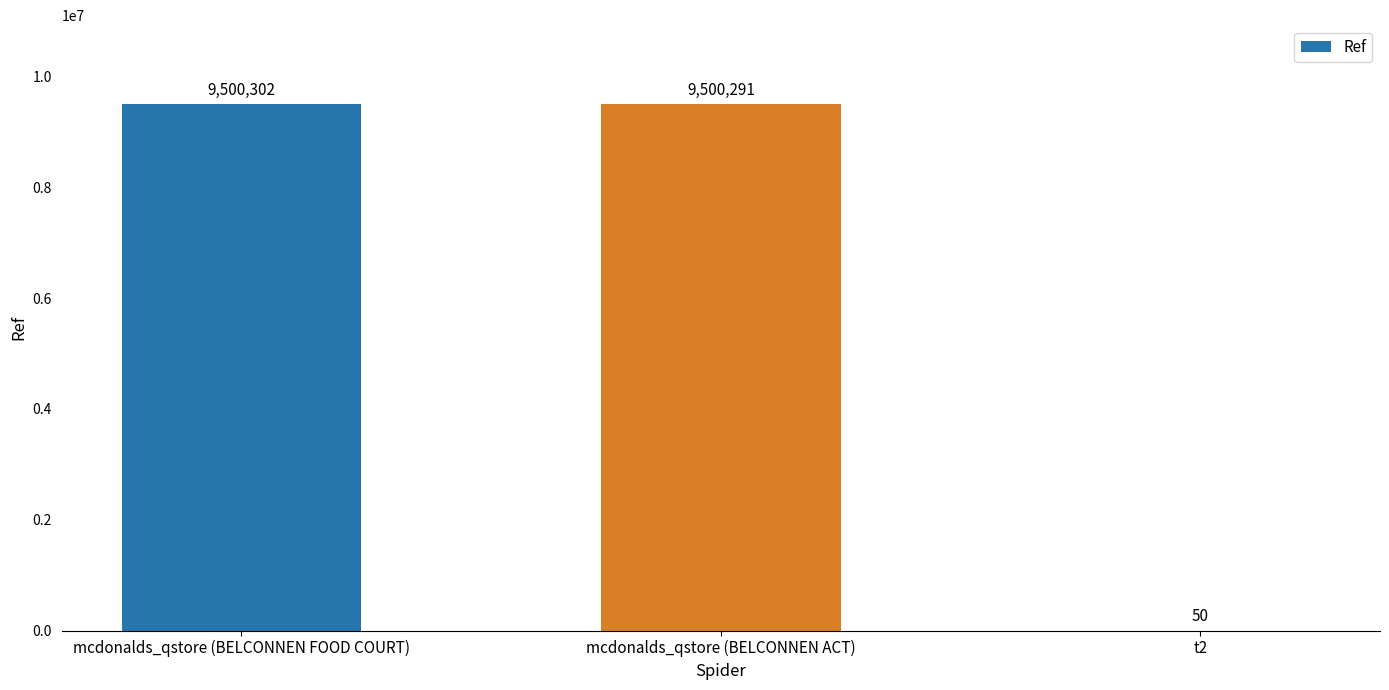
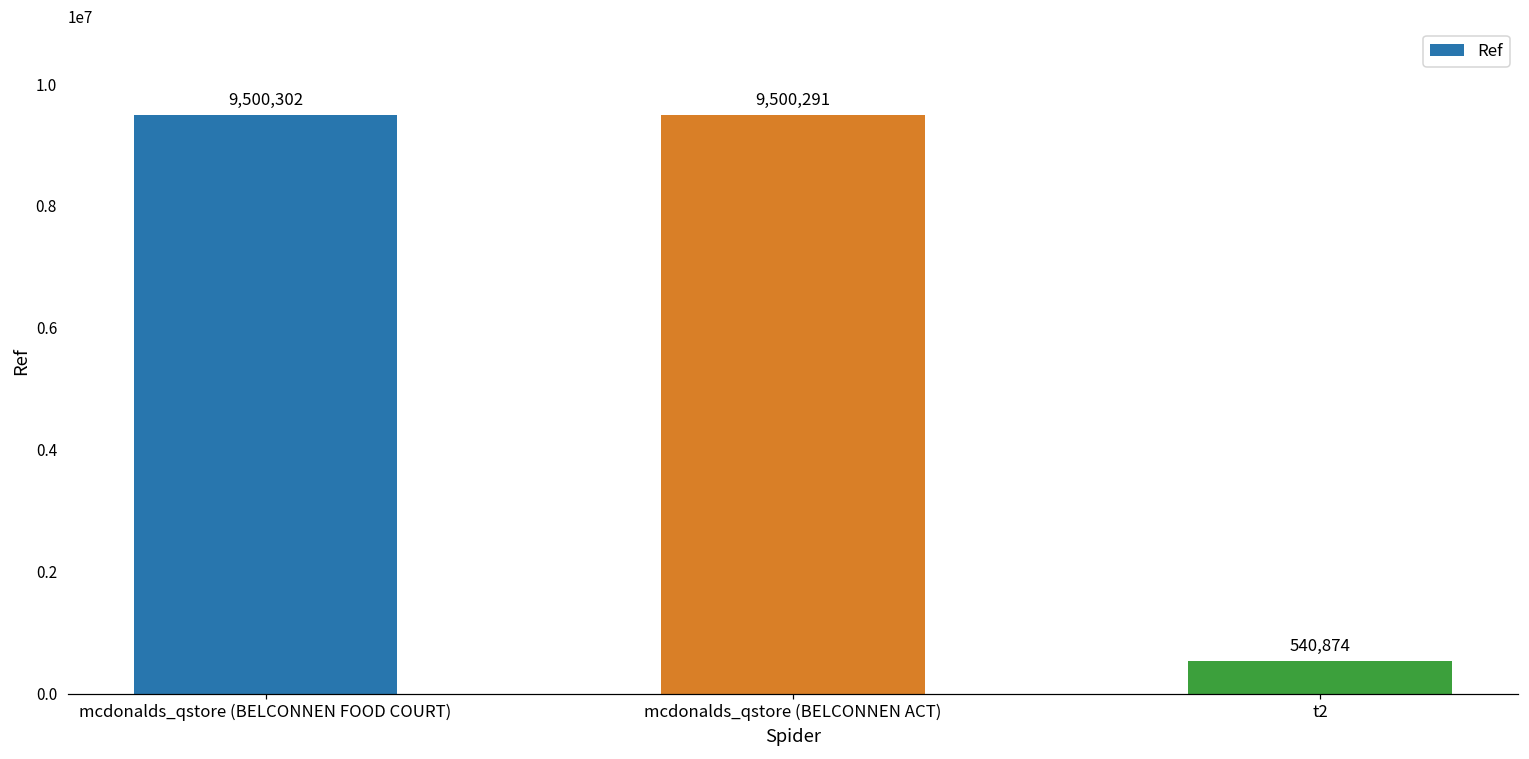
  {
    "mcdonalds_qstore (BELCONNEN FOOD COURT)": "9,500,302",
    "mcdonalds_qstore (BELCONNEN ACT)": "9,500,291",
-   "t2": "50"
+   "t2": "540,874"
  }
